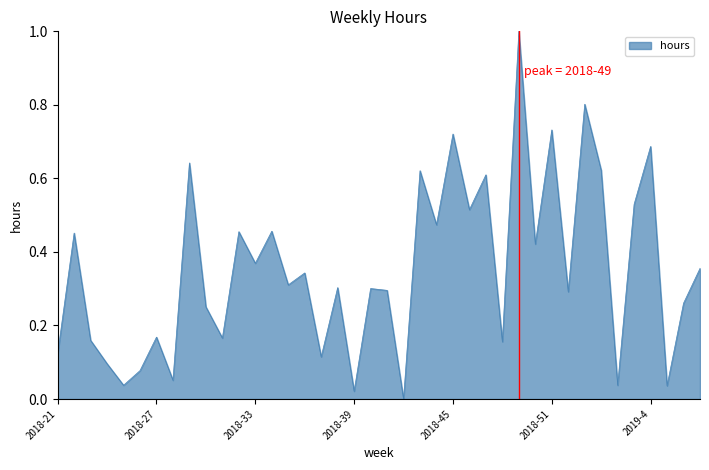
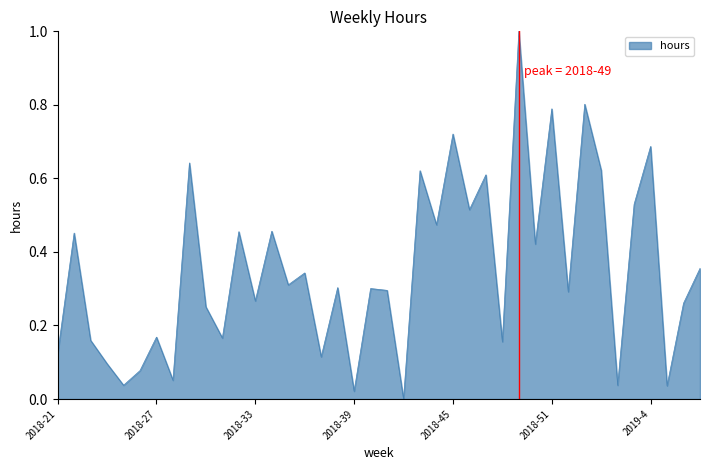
  {
    "2018-21": 0.12,
    "2018-27": 0.17,
-   "2018-33": 0.37,
+   "2018-33": 0.27,
    "2018-39": 0.02,
    "2018-45": 0.72,
-   "2018-51": 0.73,
+   "2018-51": 0.79,
    "2019-4": 0.69
  }
